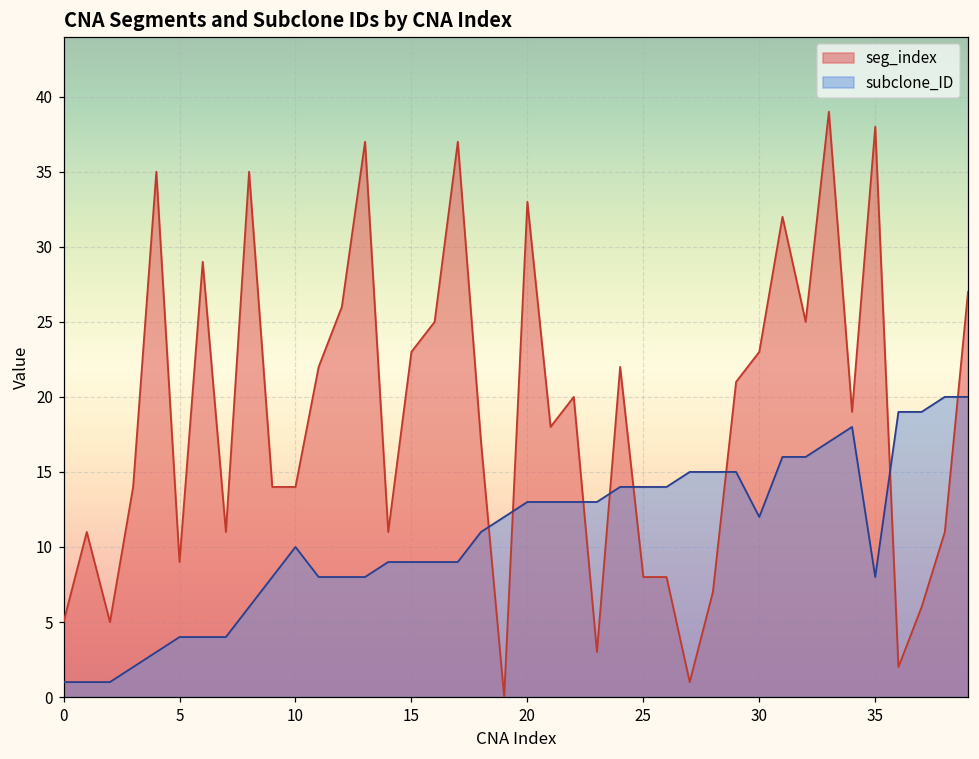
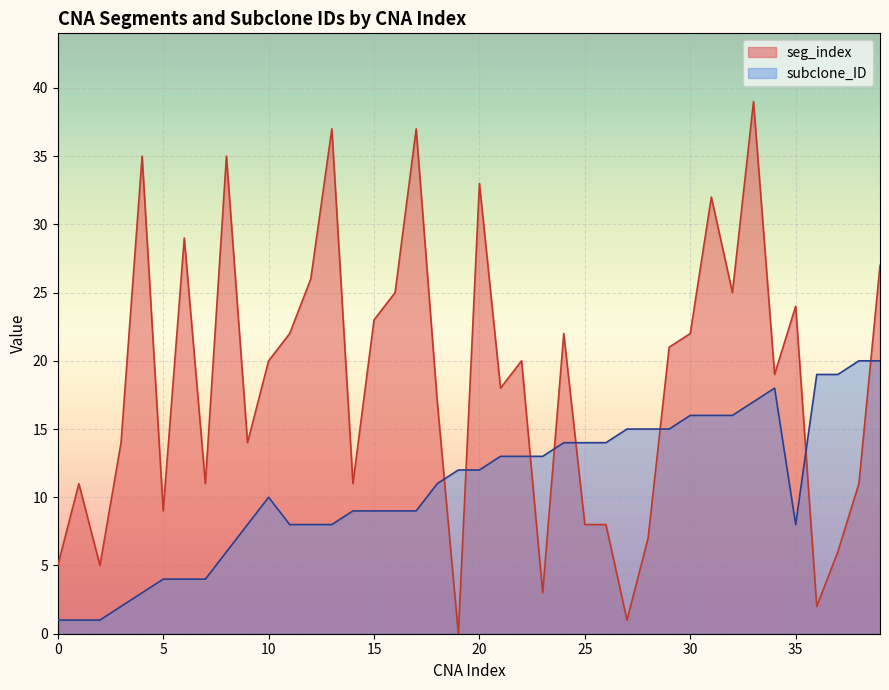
  {
    "seg_index": {
      "0": 5,
      "5": 9,
-     "10": 14,
+     "10": 20,
      "15": 23,
      "20": 33,
      "25": 8,
-     "30": 23,
-     "35": 38
+     "30": 22,
+     "35": 24
    },
    "subclone_ID": {
      "0": 1,
      "5": 4,
      "10": 10,
      "15": 9,
-     "20": 13,
+     "20": 12,
      "25": 14,
-     "30": 12,
+     "30": 16,
      "35": 8
    }
  }
